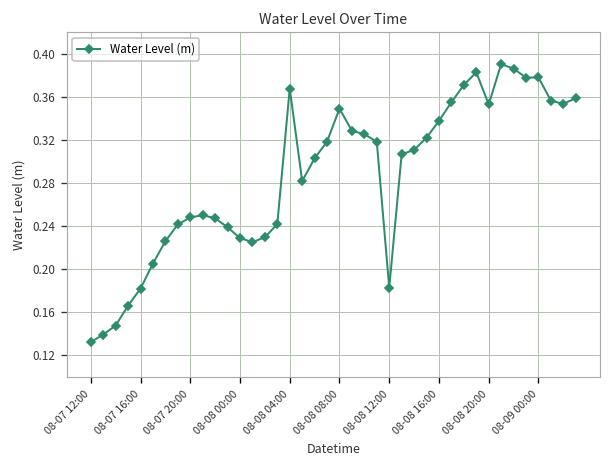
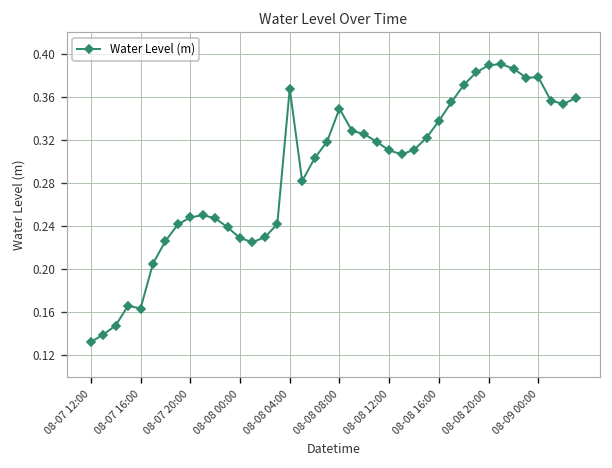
  {
    "08-07 12:00": 0.13,
-   "08-07 16:00": 0.18,
+   "08-07 16:00": 0.16,
    "08-07 20:00": 0.25,
    "08-08 00:00": 0.23,
    "08-08 04:00": 0.37,
    "08-08 08:00": 0.35,
-   "08-08 12:00": 0.18,
+   "08-08 12:00": 0.31,
    "08-08 16:00": 0.34,
-   "08-08 20:00": 0.35,
+   "08-08 20:00": 0.39,
    "08-09 00:00": 0.38
  }
